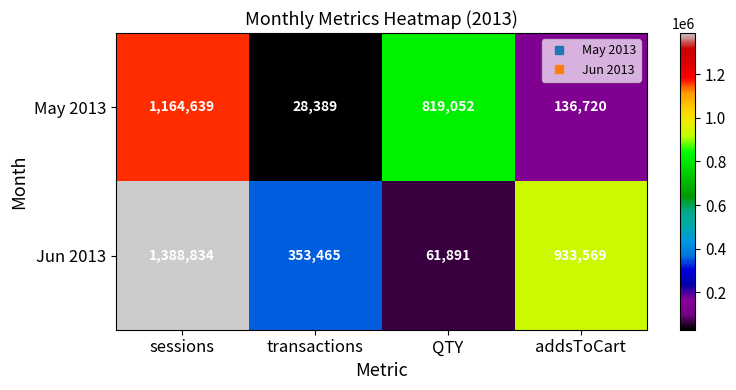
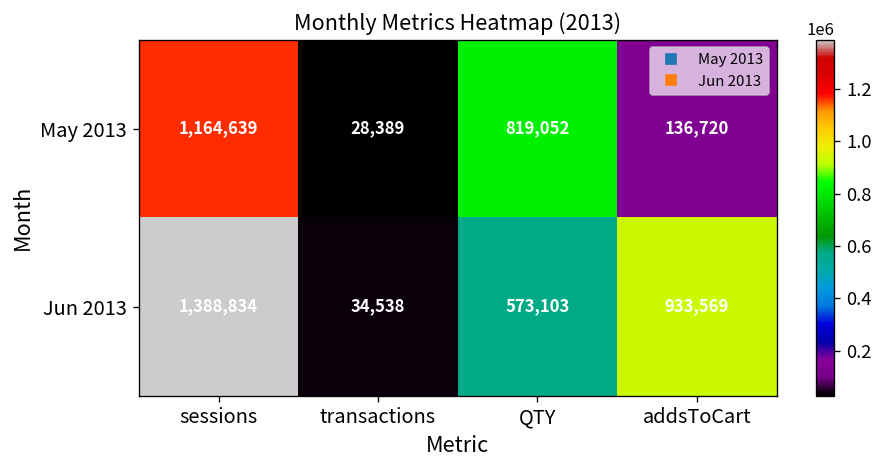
  {
    "May 2013": {
      "sessions": "1,164,639",
      "transactions": "28,389",
      "QTY": "819,052",
      "addsToCart": "136,720"
    },
    "Jun 2013": {
      "sessions": "1,388,834",
-     "transactions": "353,465",
-     "QTY": "61,891",
+     "transactions": "34,538",
+     "QTY": "573,103",
      "addsToCart": "933,569"
    }
  }
